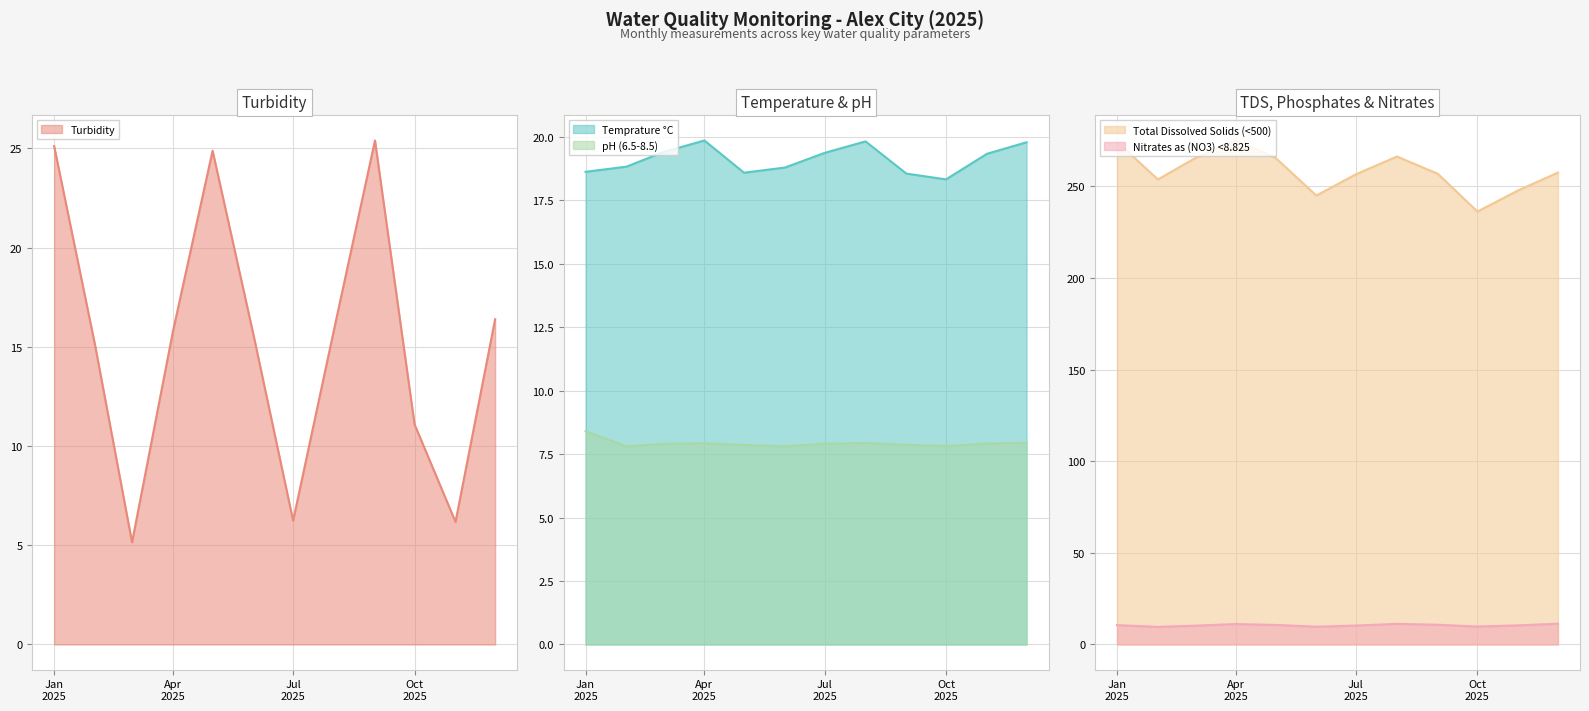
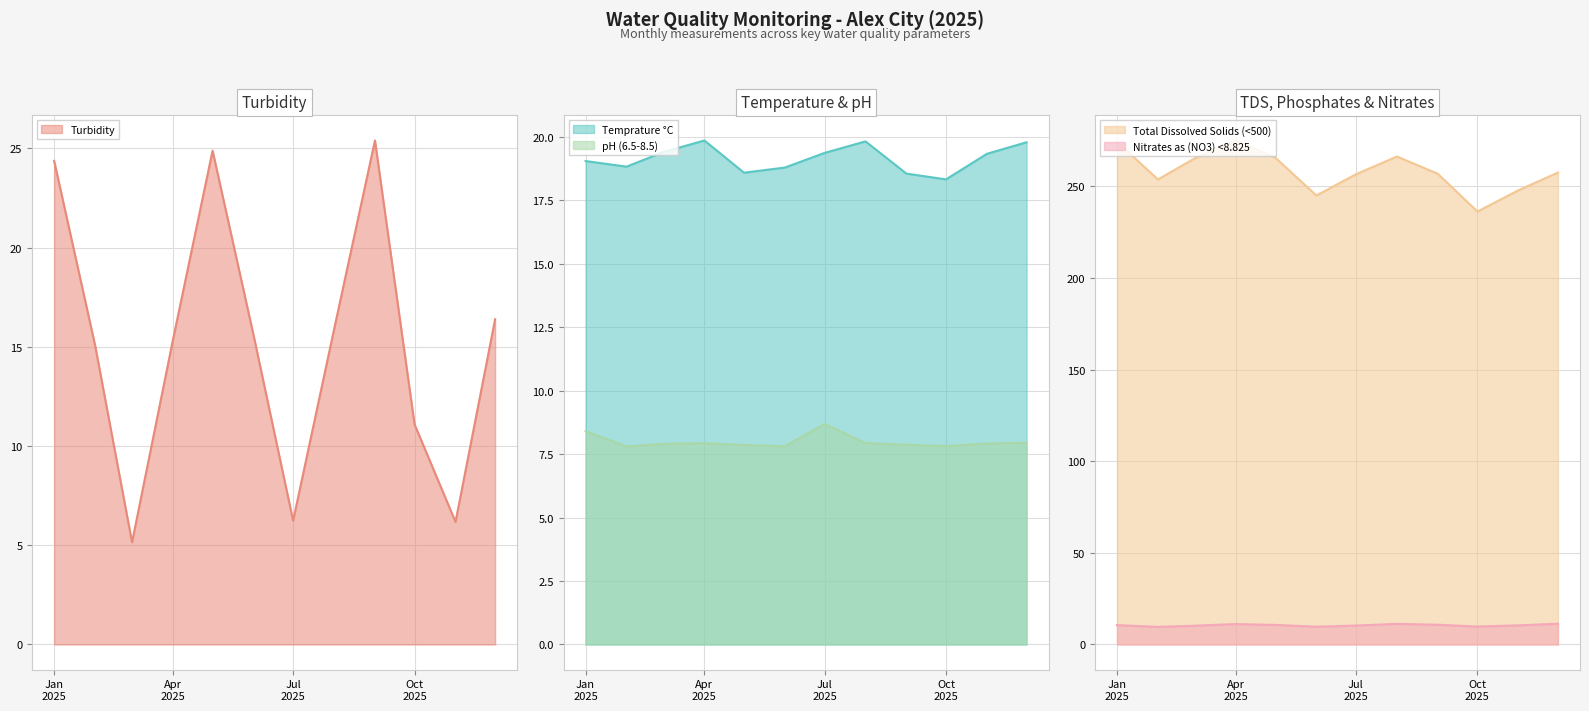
  {
    "Turbidity": {
-     "Jan 2025": 25.1,
-     "Apr 2025": 15.8,
+     "Jan 2025": 24.4,
+     "Apr 2025": 15.4,
      "Jul 2025": 6.2,
      "Oct 2025": 11.1
    },
    "Temperature & pH": {
      "Temprature °C": {
-       "Jan 2025": 18.6,
+       "Jan 2025": 19.0,
        "Apr 2025": 19.9,
        "Jul 2025": 19.4,
        "Oct 2025": 18.3
      },
      "pH (6.5-8.5)": {
        "Jan 2025": 8.4,
        "Apr 2025": 7.9,
-       "Jul 2025": 7.9,
+       "Jul 2025": 8.7,
        "Oct 2025": 7.8
      }
    }
  }
